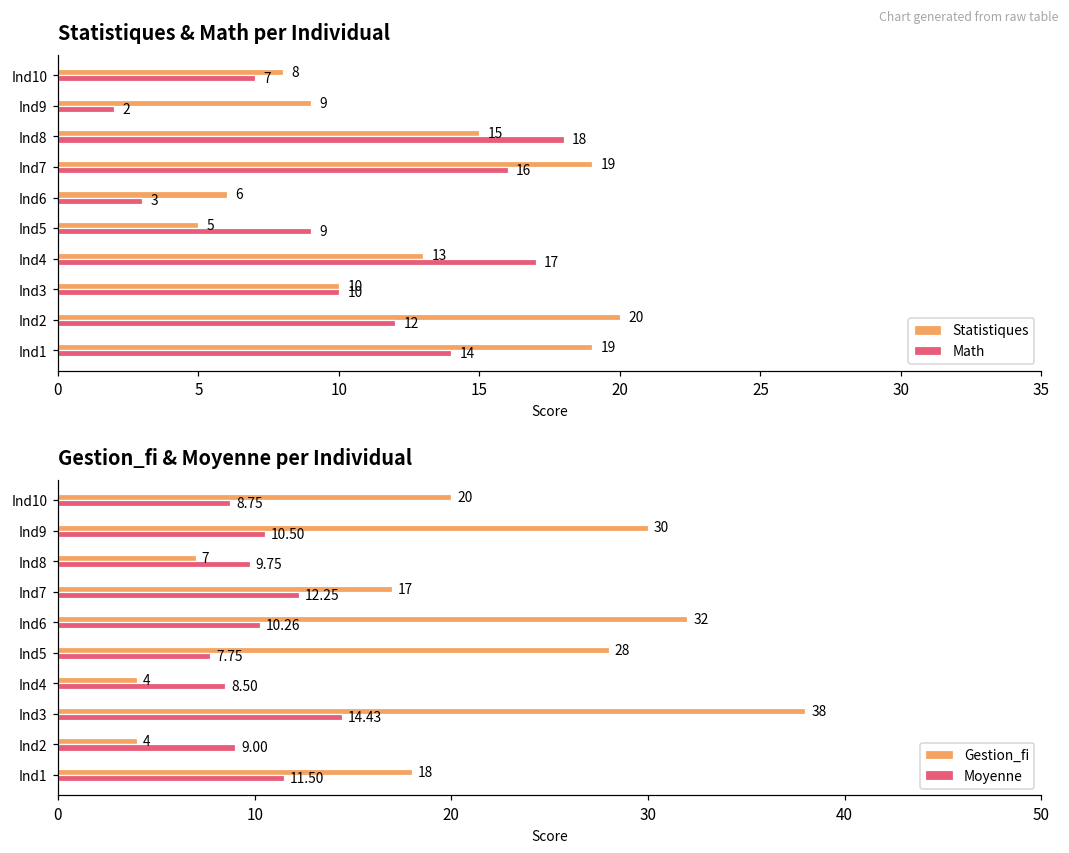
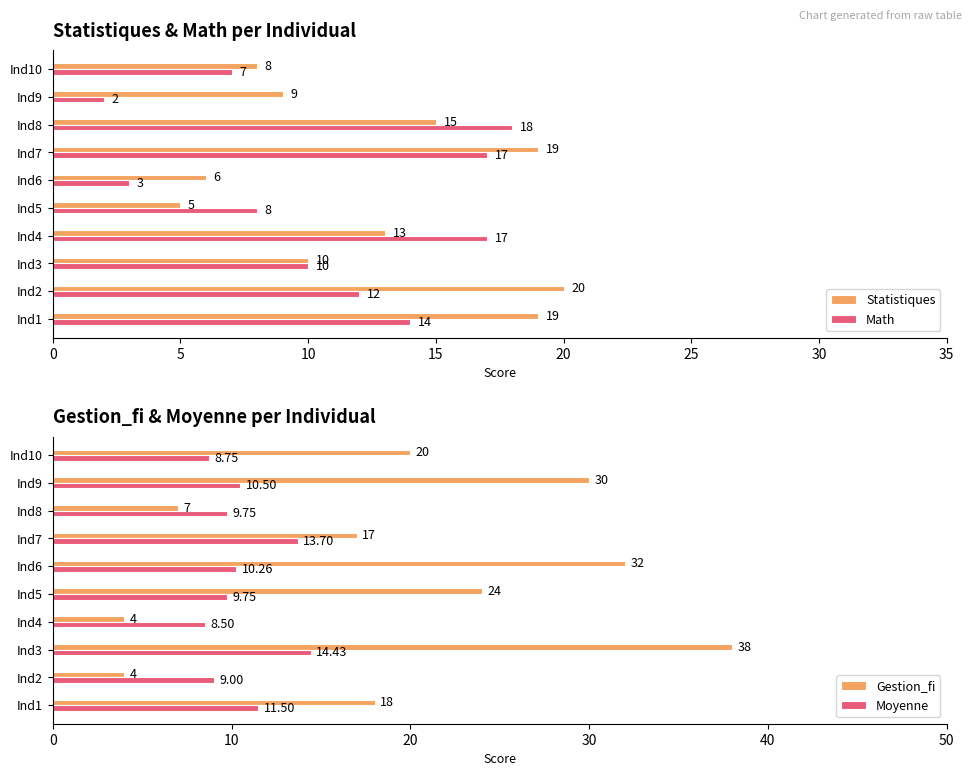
  {
    "Statistiques & Math per Individual": {
      "Statistiques": {
        "Ind10": 8,
        "Ind9": 9,
        "Ind8": 15,
        "Ind7": 19,
        "Ind6": 6,
        "Ind5": 5,
        "Ind4": 13,
        "Ind2": 20,
        "Ind1": 19
      },
      "Math": {
        "Ind10": 7,
        "Ind9": 2,
        "Ind8": 18,
-       "Ind7": 16,
+       "Ind7": 17,
        "Ind6": 3,
-       "Ind5": 9,
+       "Ind5": 8,
        "Ind4": 17,
        "Ind2": 12,
        "Ind1": 14
      }
    },
    "Gestion_fi & Moyenne per Individual": {
      "Gestion_fi": {
        "Ind10": 20,
        "Ind9": 30,
        "Ind8": 7,
        "Ind7": 17,
        "Ind6": 32,
-       "Ind5": 28,
+       "Ind5": 24,
        "Ind4": 4,
        "Ind3": 38,
        "Ind2": 4,
        "Ind1": 18
      },
      "Moyenne": {
        "Ind10": 8.75,
        "Ind9": 10.50,
        "Ind8": 9.75,
-       "Ind7": 12.25,
+       "Ind7": 13.70,
        "Ind6": 10.26,
-       "Ind5": 7.75,
+       "Ind5": 9.75,
        "Ind4": 8.50,
        "Ind3": 14.43,
        "Ind2": 9.00,
        "Ind1": 11.50
      }
    }
  }
